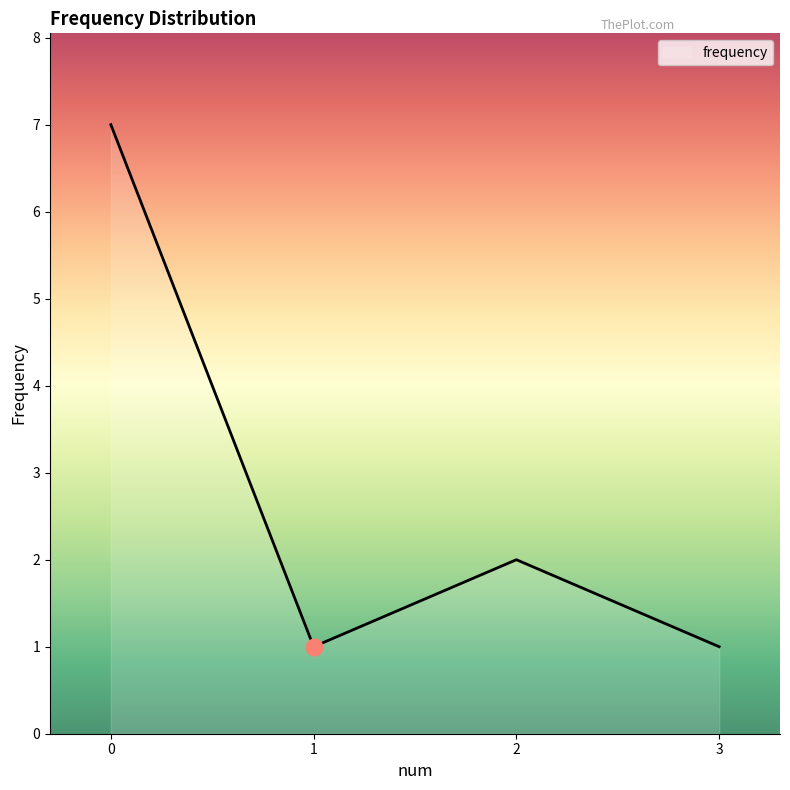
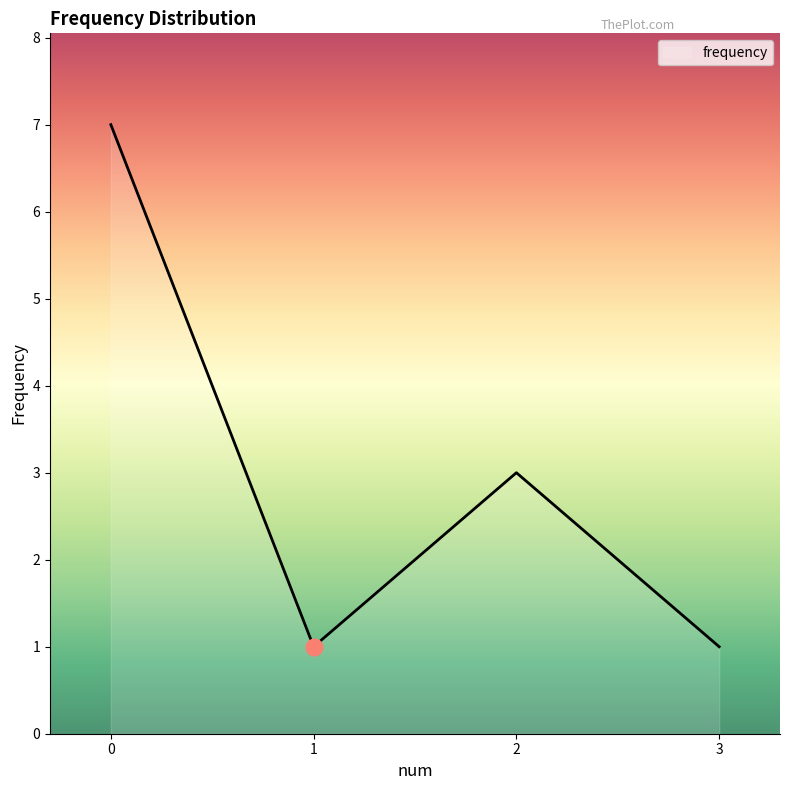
  {
    "frequency": {
      "0": 7,
-     "2": 2,
+     "2": 3,
      "3": 1
    }
  }
